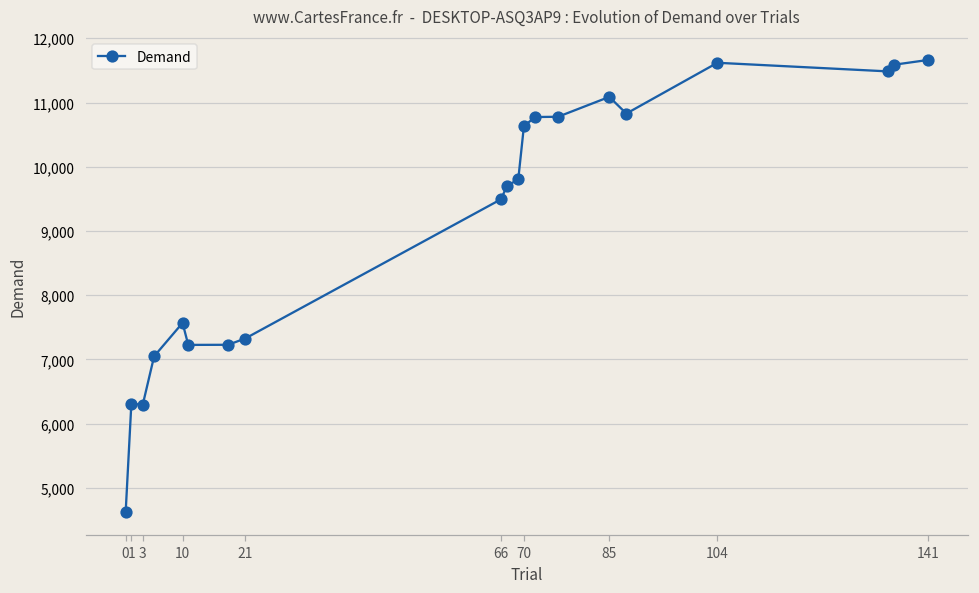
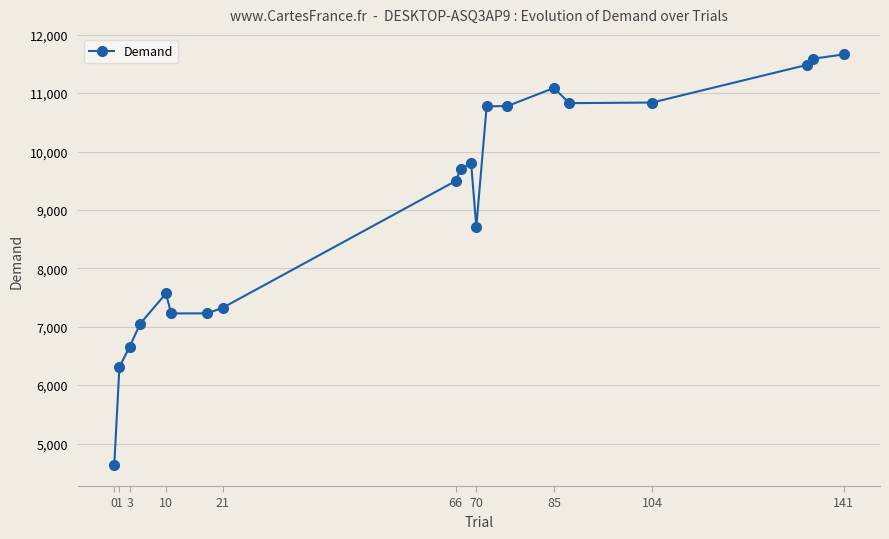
  {
-   "3": "6,300",
+   "3": "6,700",
    "10": "7,600",
    "21": "7,300",
    "66": "9,500",
-   "70": "10,600",
+   "70": "8,700",
    "85": "11,100",
-   "104": "11,600",
+   "104": "10,800",
    "141": "11,700"
  }
